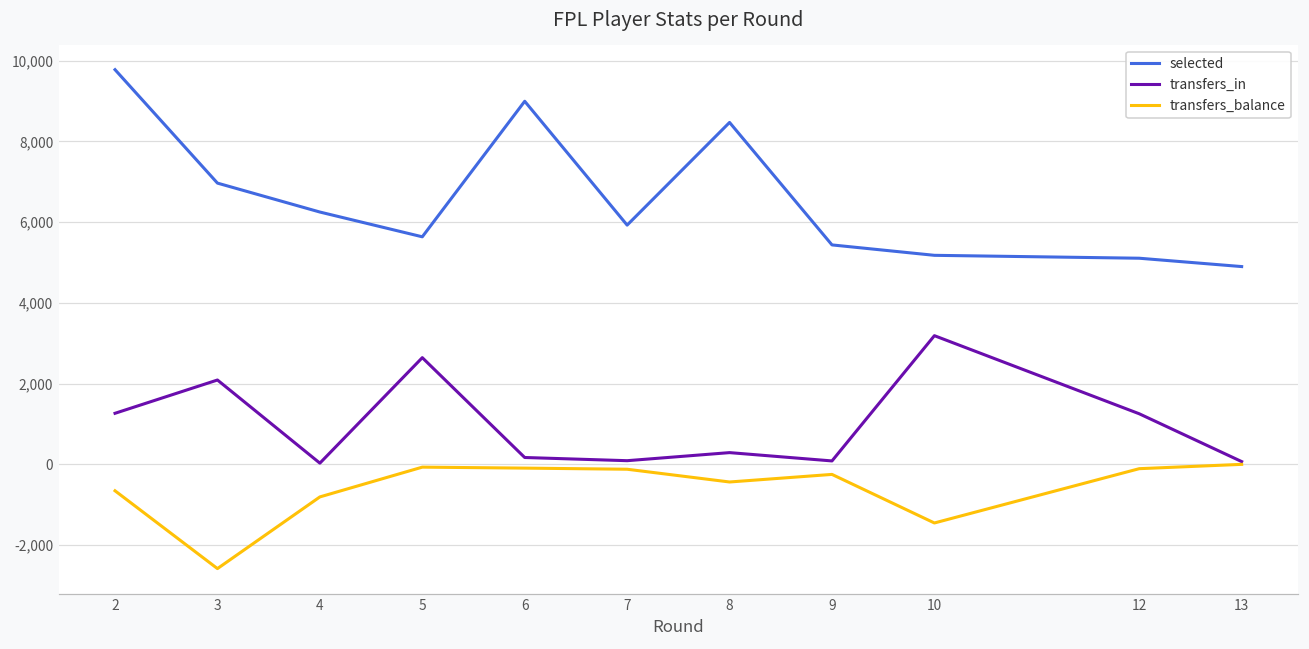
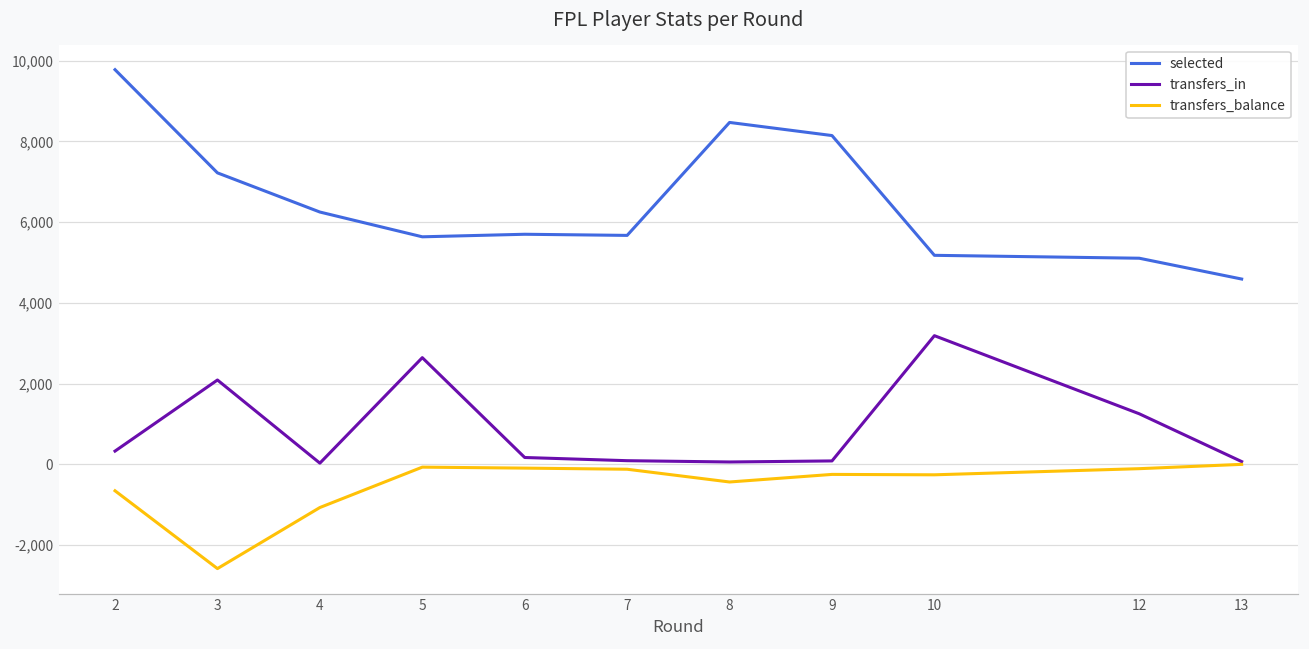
  {
    "selected": {
      "2": "9,800",
-     "3": "7,000",
+     "3": "7,200",
      "4": "6,300",
      "5": "5,600",
-     "6": "9,000",
-     "7": "5,900",
+     "6": "5,700",
+     "7": "5,700",
      "8": "8,500",
-     "9": "5,400",
+     "9": "8,100",
      "10": "5,200",
      "12": "5,100",
-     "13": "4,900"
+     "13": "4,600"
    },
    "transfers_in": {
-     "2": "1,300",
+     "2": "300",
      "3": "2,100",
      "4": "0",
      "5": "2,600",
      "6": "200",
      "7": "100",
-     "8": "300",
+     "8": "100",
      "9": "100",
      "10": "3,200",
      "12": "1,300"
    },
    "transfers_balance": {
      "2": "-700",
      "3": "-2,600",
-     "4": "-800",
+     "4": "-1,100",
      "5": "-100",
      "6": "-100",
      "7": "-100",
      "8": "-400",
      "9": "-300",
-     "10": "-1,500",
+     "10": "-300",
      "12": "-100"
    }
  }
